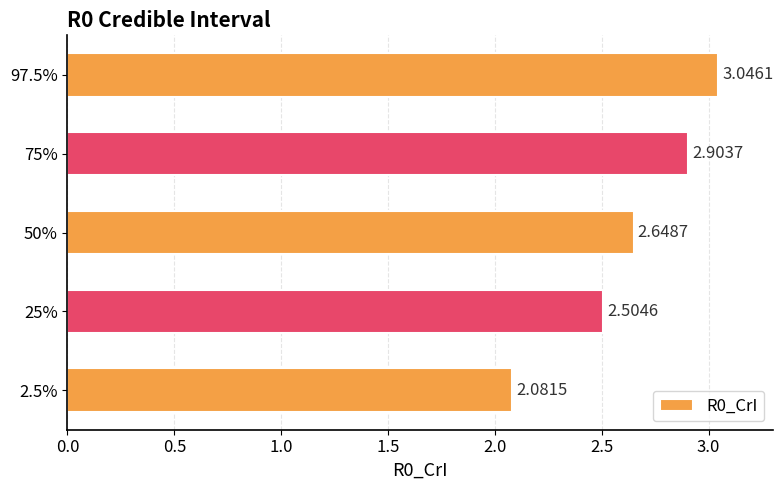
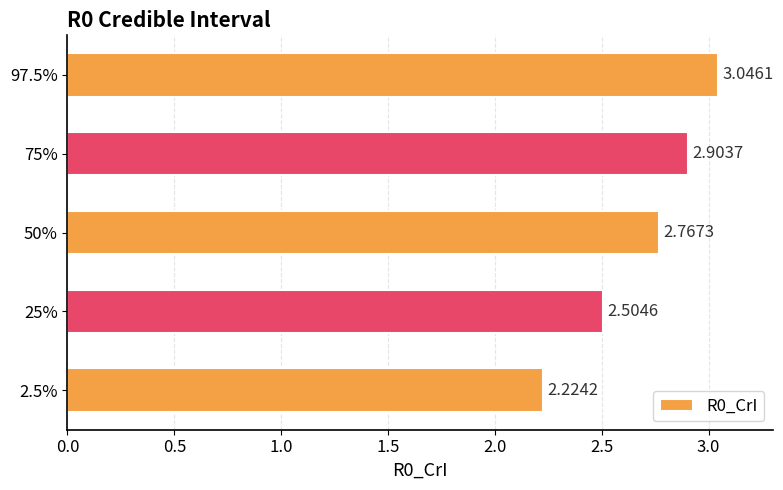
  {
    "97.5%": 3.0461,
    "75%": 2.9037,
-   "50%": 2.6487,
+   "50%": 2.7673,
    "25%": 2.5046,
-   "2.5%": 2.0815
+   "2.5%": 2.2242
  }
